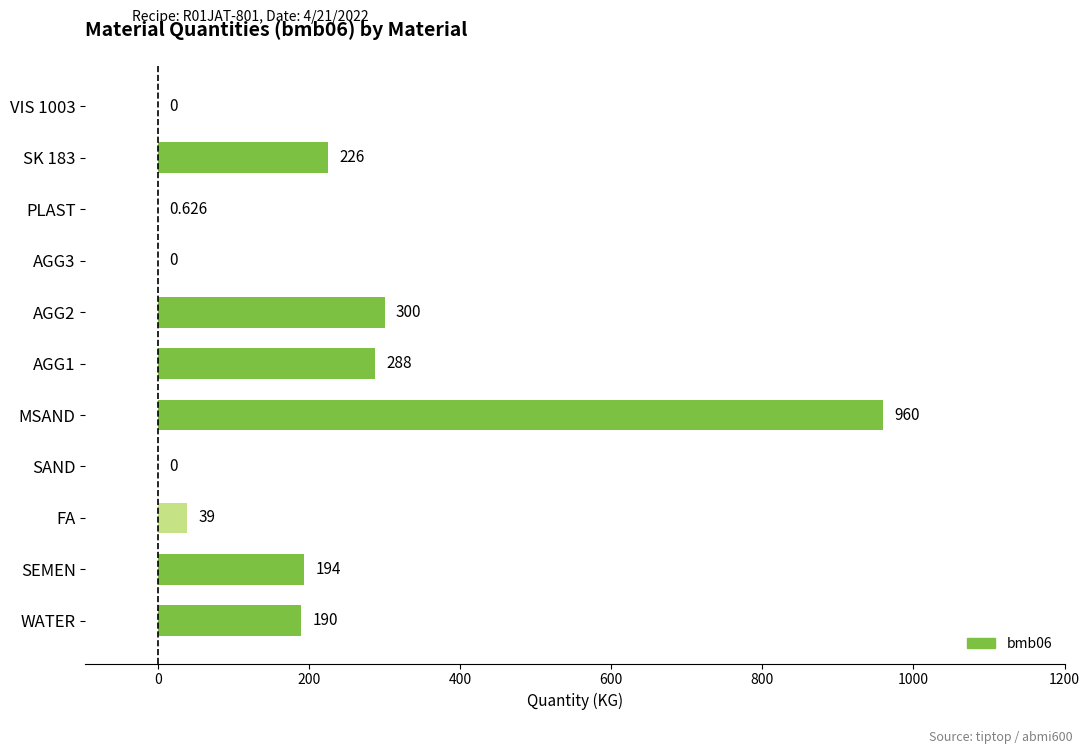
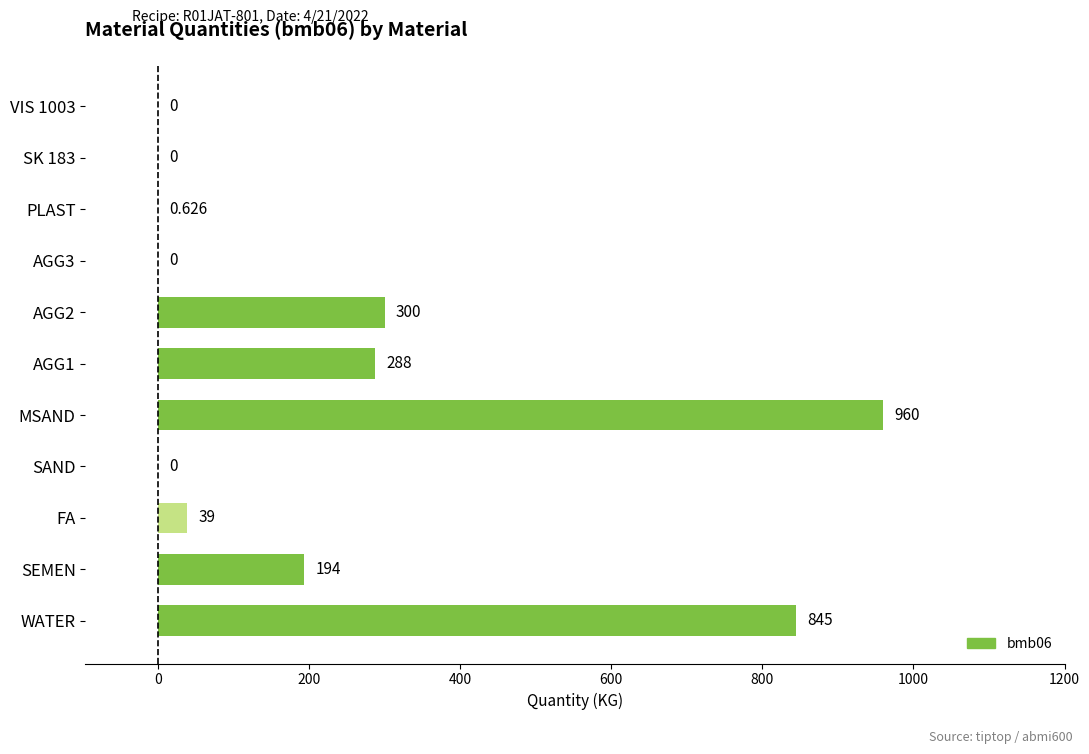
  {
    "VIS 1003": 0,
-   "SK 183": 226,
+   "SK 183": 0,
    "PLAST": 0.626,
    "AGG3": 0,
    "AGG2": 300,
    "AGG1": 288,
    "MSAND": 960,
    "SAND": 0,
    "FA": 39,
    "SEMEN": 194,
-   "WATER": 190
+   "WATER": 845
  }
